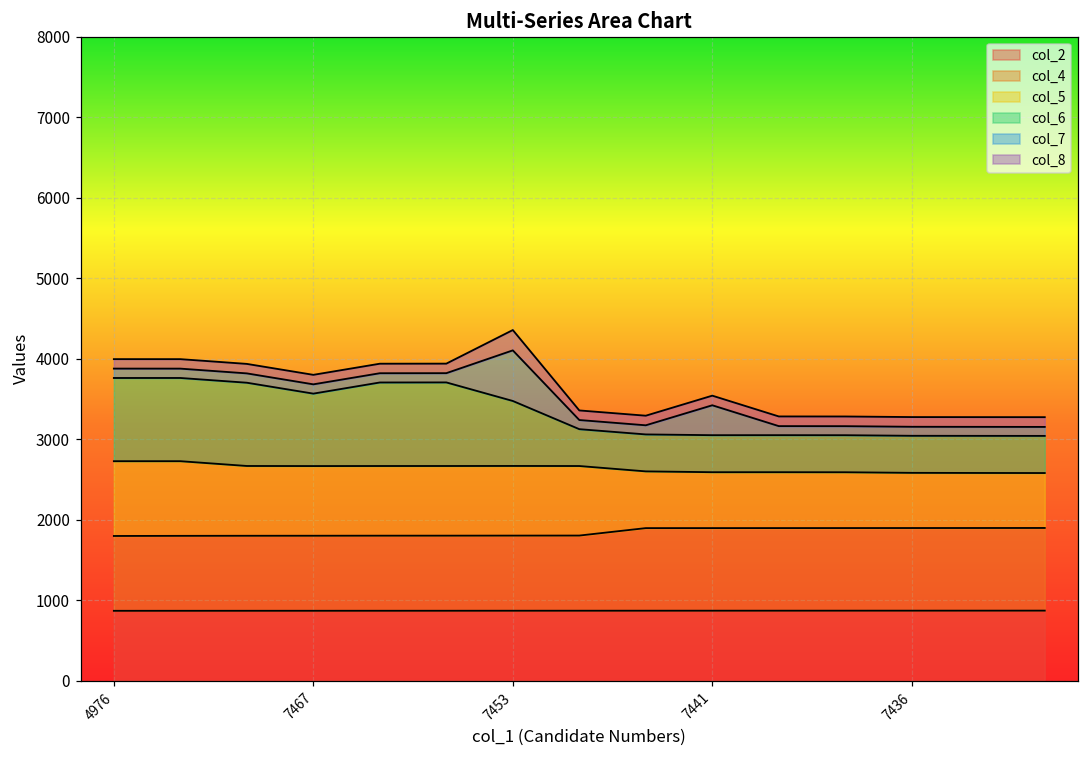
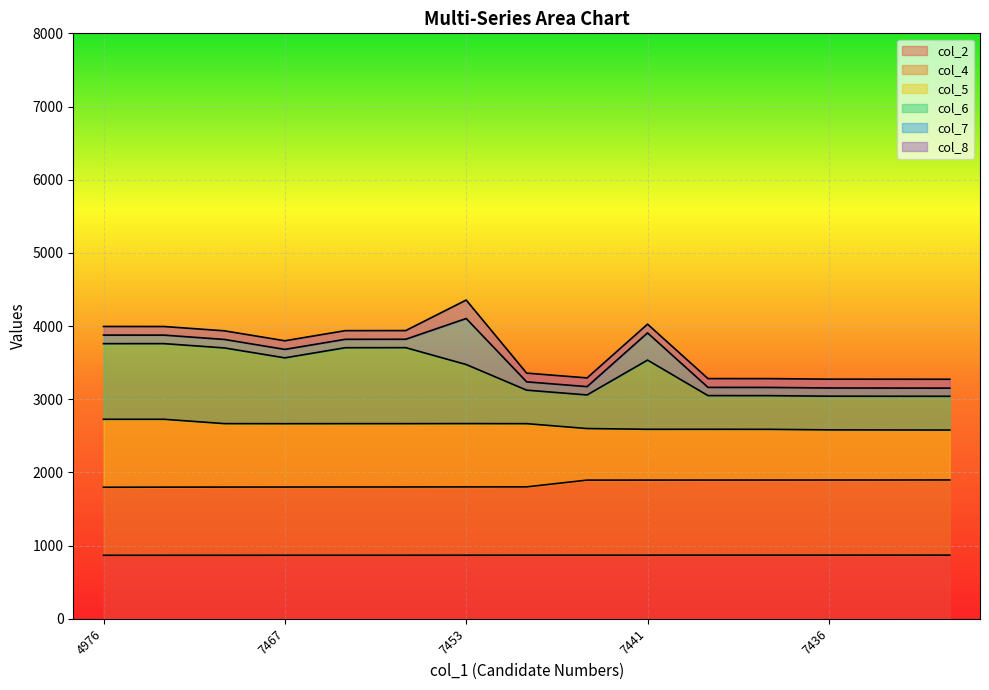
  {
    "col_6": {
      "4976": 1000,
      "7467": 900,
      "7453": 800,
-     "7441": 500,
+     "7441": 900,
      "7436": 500
    },
    "col_7": {
      "4976": 100,
      "7467": 100,
      "7453": 600,
      "7441": 400,
      "7436": 100
    },
    "col_8": {
      "4976": 100,
      "7467": 100,
      "7453": 300,
      "7441": 100,
      "7436": 100
    }
  }
